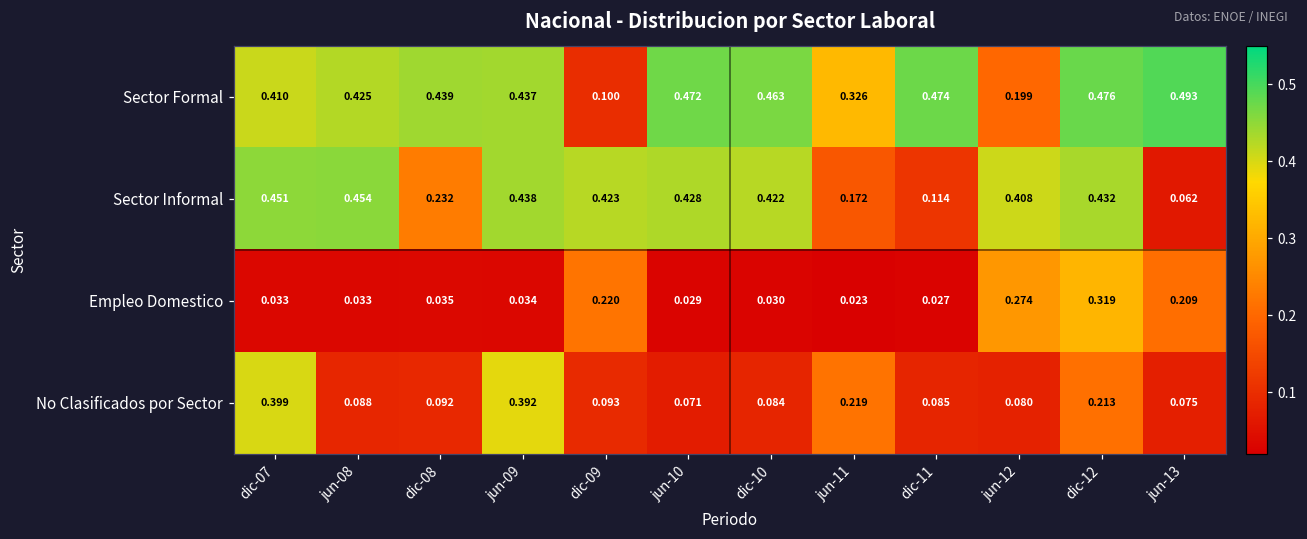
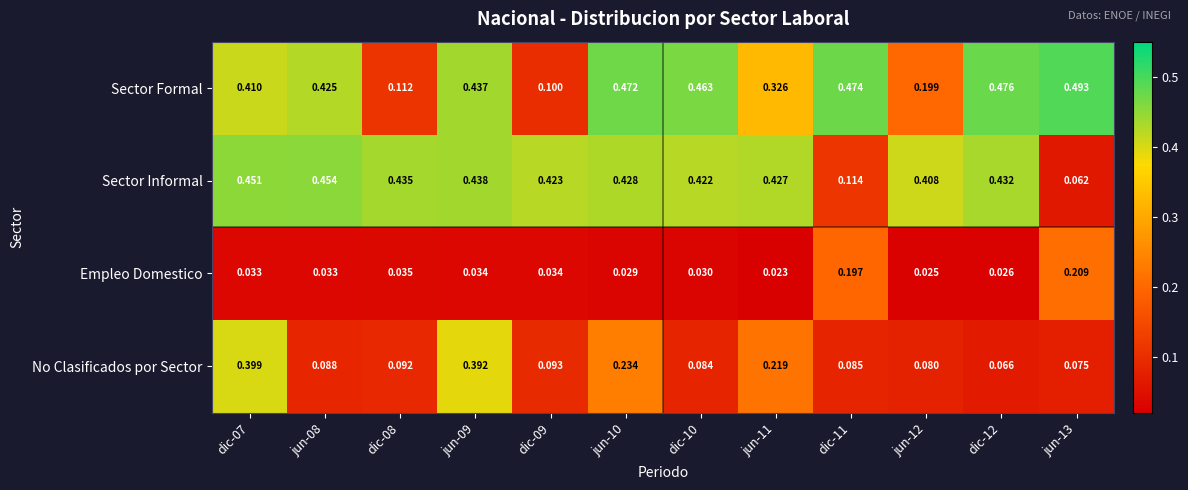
  {
    "Sector Formal": {
      "dic-07": 0.410,
      "jun-08": 0.425,
-     "dic-08": 0.439,
+     "dic-08": 0.112,
      "jun-09": 0.437,
      "dic-09": 0.100,
      "jun-10": 0.472,
      "dic-10": 0.463,
      "jun-11": 0.326,
      "dic-11": 0.474,
      "jun-12": 0.199,
      "dic-12": 0.476,
      "jun-13": 0.493
    },
    "Sector Informal": {
      "dic-07": 0.451,
      "jun-08": 0.454,
-     "dic-08": 0.232,
+     "dic-08": 0.435,
      "jun-09": 0.438,
      "dic-09": 0.423,
      "jun-10": 0.428,
      "dic-10": 0.422,
-     "jun-11": 0.172,
+     "jun-11": 0.427,
      "dic-11": 0.114,
      "jun-12": 0.408,
      "dic-12": 0.432,
      "jun-13": 0.062
    },
    "Empleo Domestico": {
      "dic-07": 0.033,
      "jun-08": 0.033,
      "dic-08": 0.035,
      "jun-09": 0.034,
-     "dic-09": 0.220,
+     "dic-09": 0.034,
      "jun-10": 0.029,
      "dic-10": 0.030,
      "jun-11": 0.023,
-     "dic-11": 0.027,
-     "jun-12": 0.274,
-     "dic-12": 0.319,
+     "dic-11": 0.197,
+     "jun-12": 0.025,
+     "dic-12": 0.026,
      "jun-13": 0.209
    },
    "No Clasificados por Sector": {
      "dic-07": 0.399,
      "jun-08": 0.088,
      "dic-08": 0.092,
      "jun-09": 0.392,
      "dic-09": 0.093,
-     "jun-10": 0.071,
+     "jun-10": 0.234,
      "dic-10": 0.084,
      "jun-11": 0.219,
      "dic-11": 0.085,
      "jun-12": 0.080,
-     "dic-12": 0.213,
+     "dic-12": 0.066,
      "jun-13": 0.075
    }
  }
